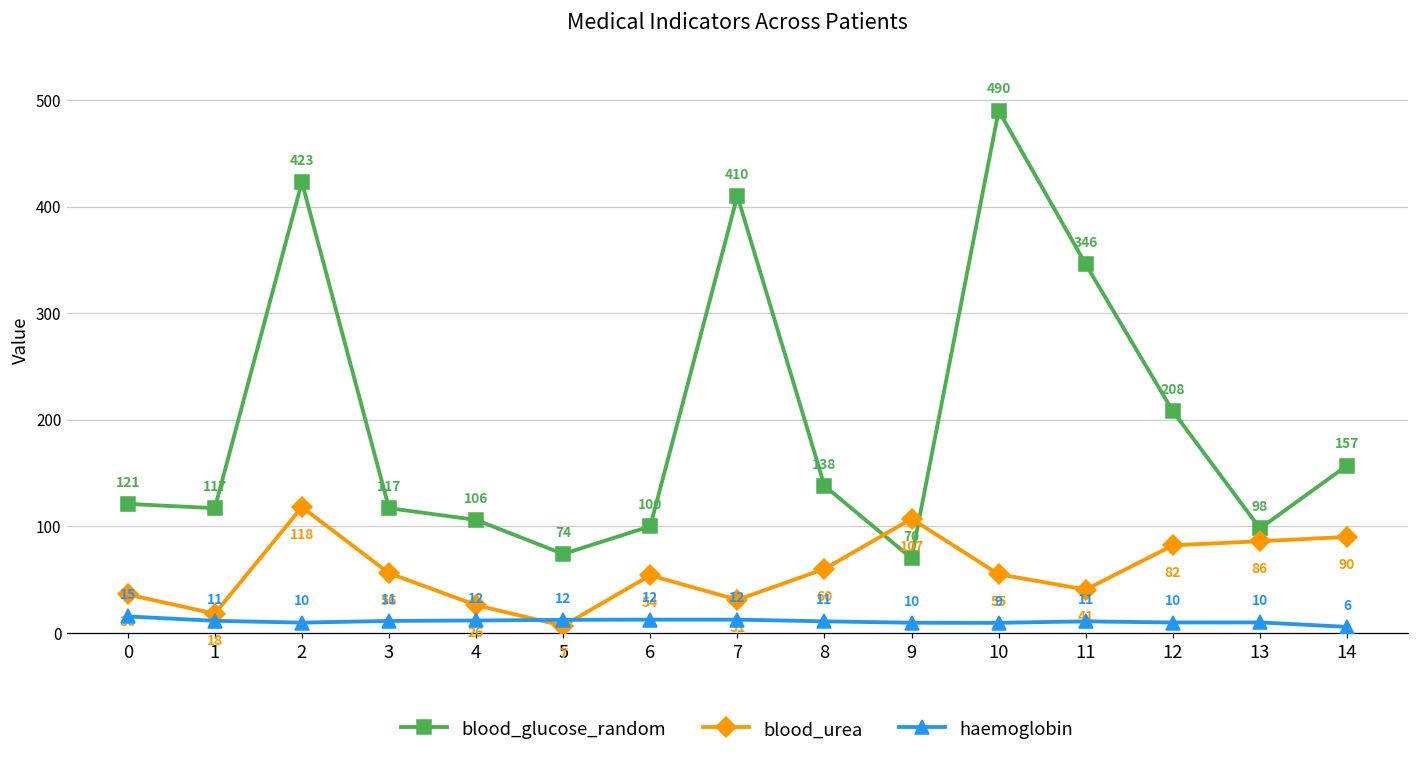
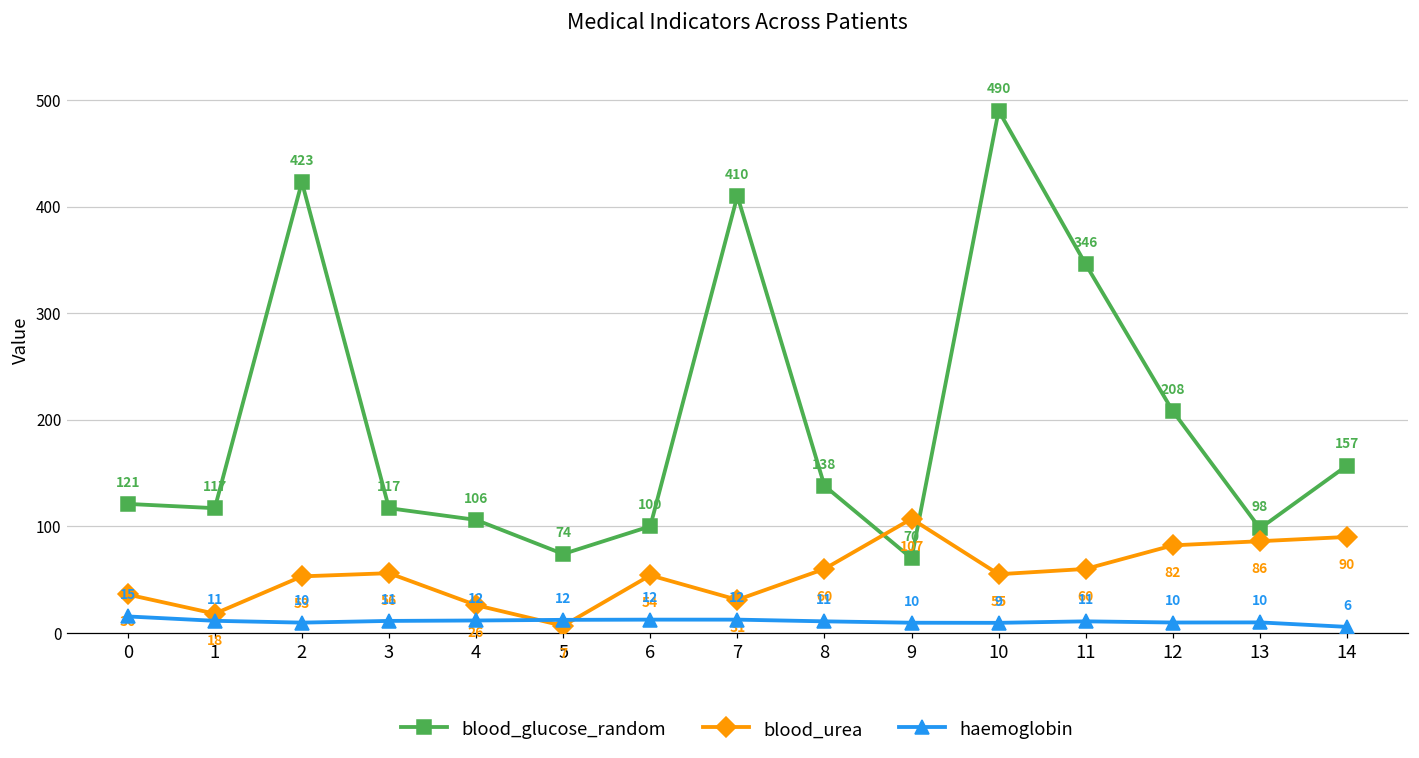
  {
    "blood_glucose_random": {
      "0": 121,
      "1": 117,
      "2": 423,
      "3": 117,
      "4": 106,
      "5": 74,
      "6": 100,
      "7": 410,
      "8": 138,
      "10": 490,
      "11": 346,
      "12": 208,
      "13": 98,
      "14": 157
    },
    "blood_urea": {
      "1": 18,
-     "2": 118,
+     "2": 53,
      "4": 26,
      "5": 7,
-     "11": 41,
+     "11": 60,
      "12": 82,
      "13": 86,
      "14": 90
    },
    "haemoglobin": {
      "1": 11,
      "2": 10,
      "5": 12,
      "9": 10,
      "11": 11,
      "12": 10,
      "13": 10,
      "14": 6
    }
  }
